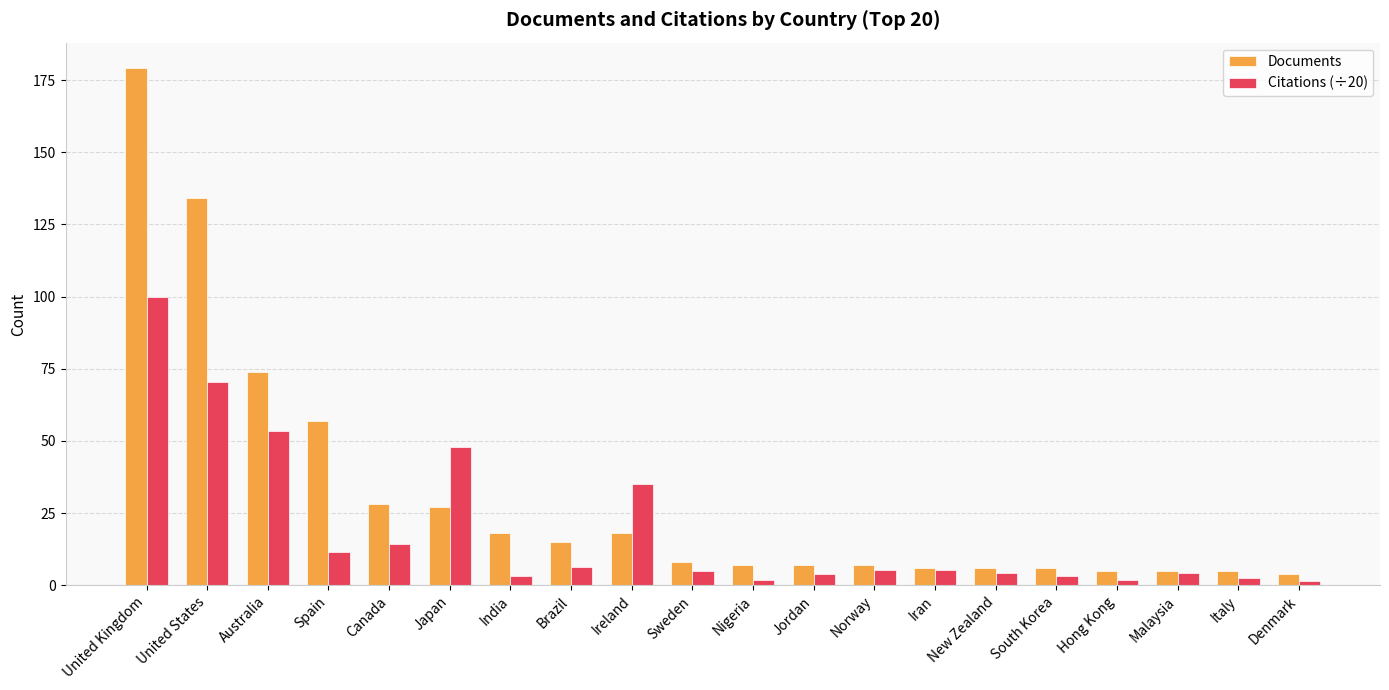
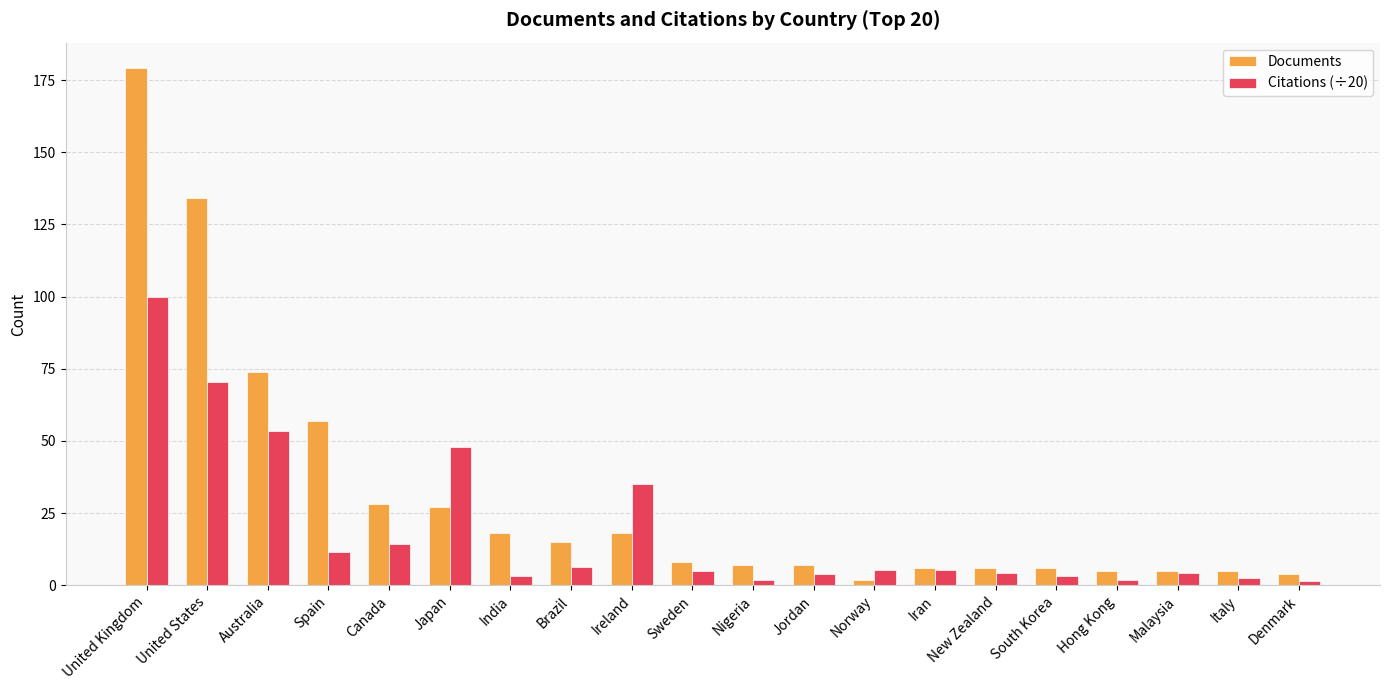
  {
    "Documents": {
      "United Kingdom": 179,
      "United States": 134,
      "Australia": 74,
      "Spain": 57,
      "Canada": 28,
      "Japan": 27,
      "India": 18,
      "Brazil": 15,
      "Ireland": 18,
      "Sweden": 8,
      "Nigeria": 7,
      "Jordan": 7,
-     "Norway": 7,
+     "Norway": 2,
      "Iran": 6,
      "New Zealand": 6,
      "South Korea": 6,
      "Hong Kong": 5,
      "Malaysia": 5,
      "Italy": 5,
      "Denmark": 4
    },
    "Citations (÷20)": {
      "United Kingdom": 100,
      "United States": 71,
      "Australia": 54,
      "Spain": 12,
      "Canada": 14,
      "Japan": 48,
      "India": 3,
      "Brazil": 6,
      "Ireland": 35,
      "Sweden": 5,
      "Nigeria": 2,
      "Jordan": 4,
      "Norway": 5,
      "Iran": 5,
      "New Zealand": 4,
      "South Korea": 3,
      "Hong Kong": 2,
      "Malaysia": 4,
      "Italy": 3,
      "Denmark": 1
    }
  }
